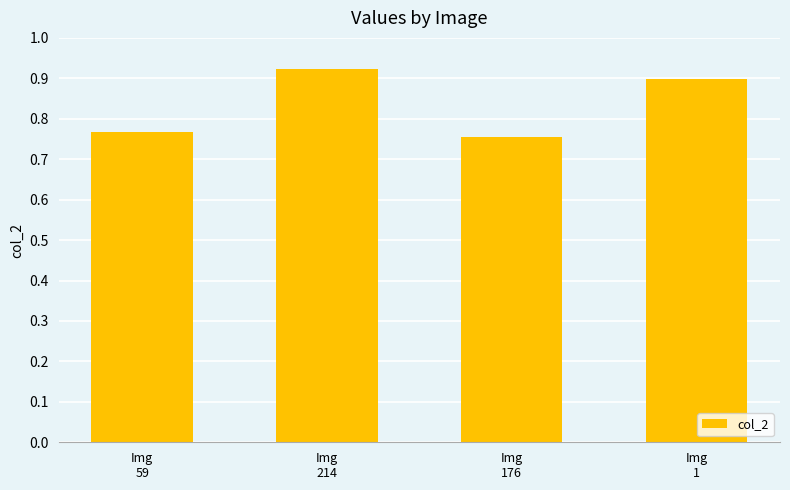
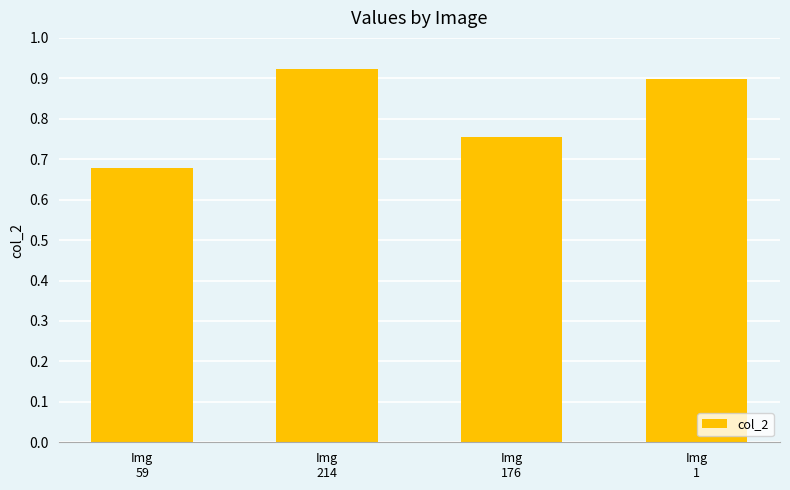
  {
-   "Img 59": 0.77,
+   "Img 59": 0.68,
    "Img 214": 0.92,
    "Img 176": 0.76,
    "Img 1": 0.90
  }
